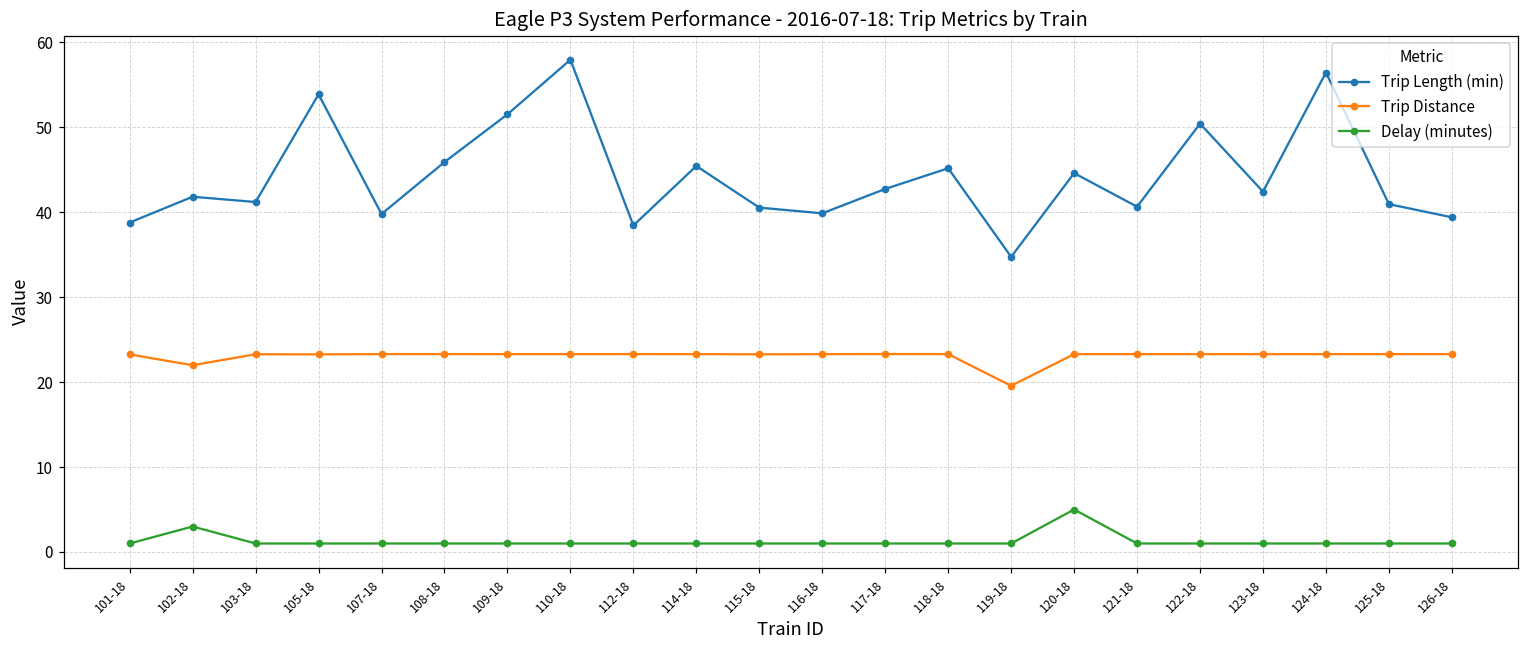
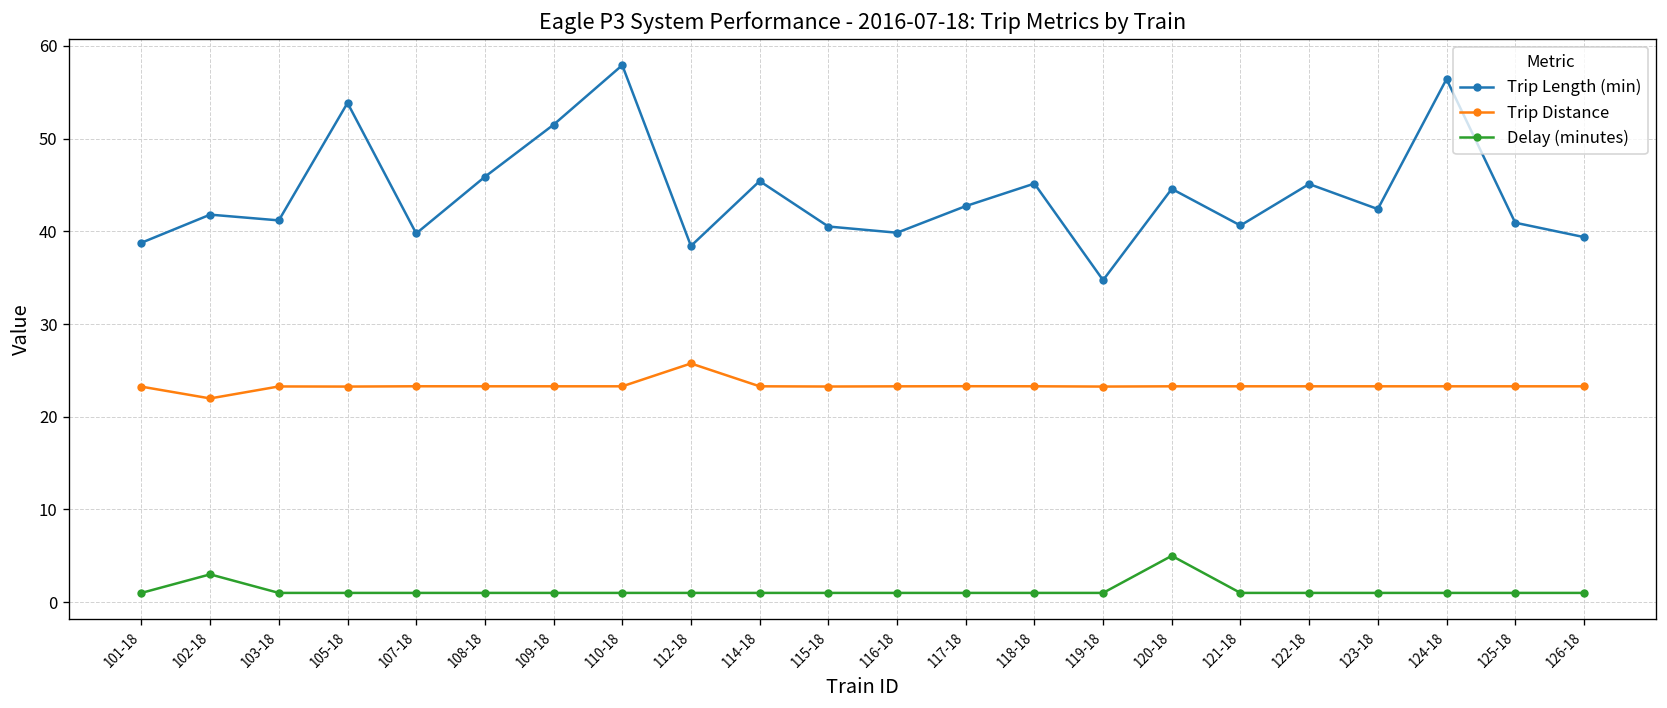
  {
    "Trip Length (min)": {
      "101-18": 39,
      "102-18": 42,
      "103-18": 41,
      "105-18": 54,
      "107-18": 40,
      "108-18": 46,
      "109-18": 52,
      "110-18": 58,
      "112-18": 38,
      "114-18": 45,
      "115-18": 41,
      "116-18": 40,
      "117-18": 43,
      "118-18": 45,
      "119-18": 35,
      "120-18": 45,
      "121-18": 41,
-     "122-18": 50,
+     "122-18": 45,
      "123-18": 42,
      "124-18": 56,
      "125-18": 41,
      "126-18": 39
    },
    "Trip Distance": {
      "101-18": 23,
      "102-18": 22,
      "103-18": 23,
      "105-18": 23,
      "107-18": 23,
      "108-18": 23,
      "109-18": 23,
      "110-18": 23,
-     "112-18": 23,
+     "112-18": 26,
      "114-18": 23,
      "115-18": 23,
      "116-18": 23,
      "117-18": 23,
      "118-18": 23,
-     "119-18": 20,
+     "119-18": 23,
      "120-18": 23,
      "121-18": 23,
      "122-18": 23,
      "123-18": 23,
      "124-18": 23,
      "125-18": 23,
      "126-18": 23
    },
    "Delay (minutes)": {
      "101-18": 1,
      "102-18": 3,
      "103-18": 1,
      "105-18": 1,
      "107-18": 1,
      "108-18": 1,
      "109-18": 1,
      "110-18": 1,
      "112-18": 1,
      "114-18": 1,
      "115-18": 1,
      "116-18": 1,
      "117-18": 1,
      "118-18": 1,
      "119-18": 1,
      "120-18": 5,
      "121-18": 1,
      "122-18": 1,
      "123-18": 1,
      "124-18": 1,
      "125-18": 1,
      "126-18": 1
    }
  }
